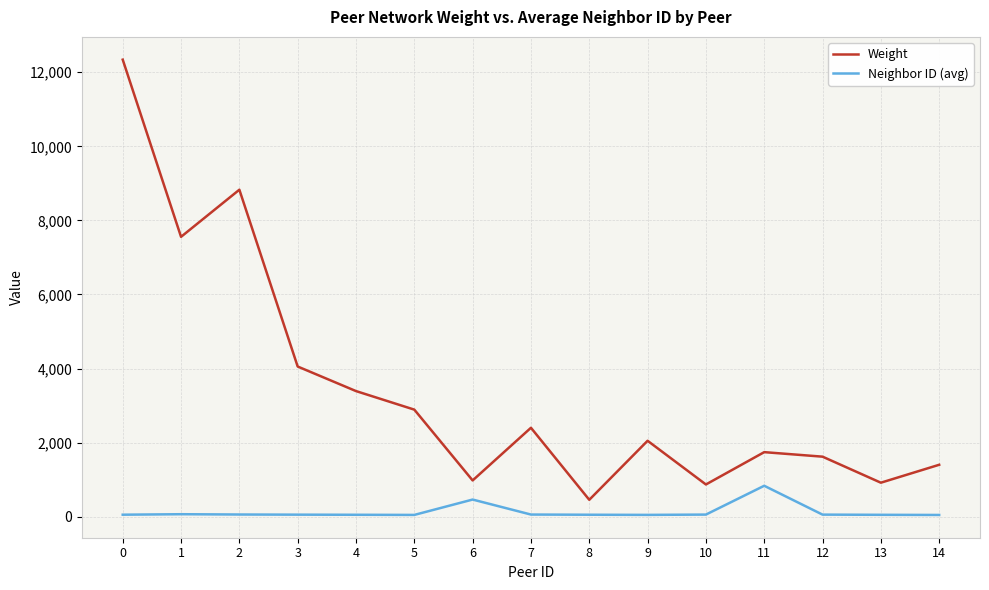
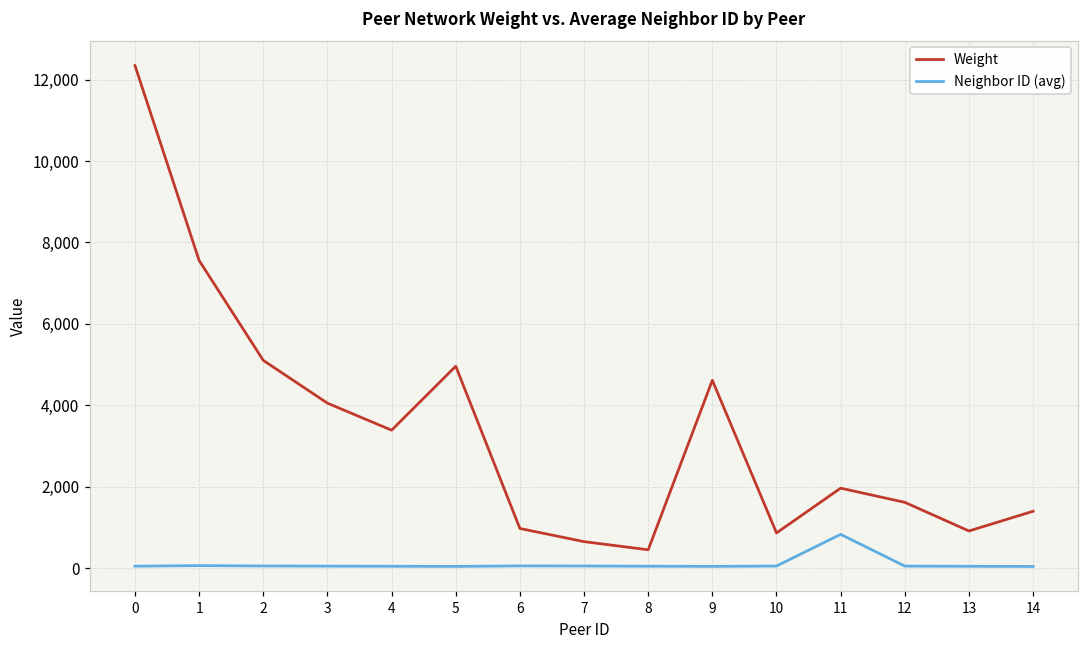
  {
    "Weight": {
      "0": "12,300",
      "1": "7,600",
-     "2": "8,800",
+     "2": "5,100",
      "3": "4,100",
      "4": "3,400",
-     "5": "2,900",
+     "5": "5,000",
      "6": "1,000",
-     "7": "2,400",
+     "7": "700",
      "8": "500",
-     "9": "2,100",
+     "9": "4,600",
      "10": "900",
-     "11": "1,700",
+     "11": "2,000",
      "12": "1,600",
      "13": "900",
      "14": "1,400"
    },
    "Neighbor ID (avg)": {
      "0": "100",
      "1": "100",
      "2": "100",
      "3": "100",
      "4": "100",
      "5": "0",
-     "6": "500",
+     "6": "100",
      "7": "100",
      "8": "100",
      "9": "0",
      "10": "100",
      "11": "800",
      "12": "100",
      "13": "100",
      "14": "0"
    }
  }
